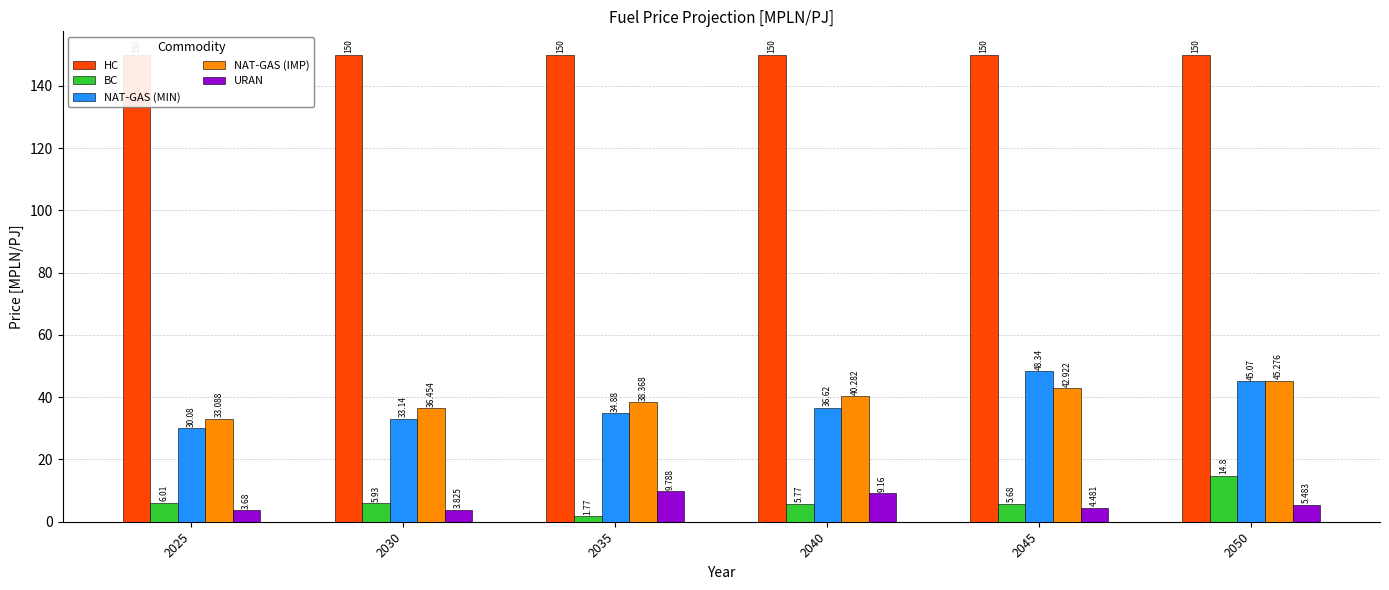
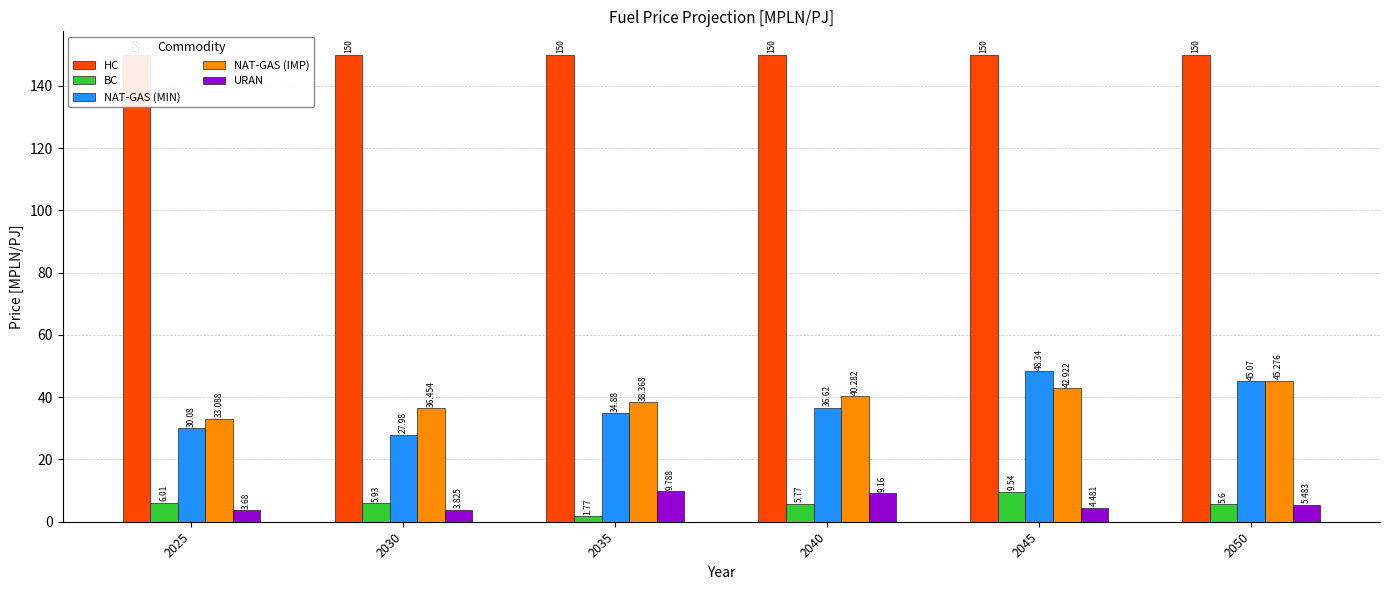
  {
    "HC": {
      "2030": 150,
      "2035": 150,
      "2040": 150,
      "2045": 150,
      "2050": 150
    },
    "BC": {
      "2025": 6.01,
      "2030": 5.93,
      "2035": 1.77,
      "2040": 5.77,
-     "2045": 5.68,
-     "2050": 14.8
+     "2045": 9.54,
+     "2050": 5.6
    },
    "NAT-GAS (MIN)": {
      "2025": 30.08,
-     "2030": 33.14,
+     "2030": 27.98,
      "2035": 34.88,
      "2040": 36.62,
      "2045": 48.34,
      "2050": 45.07
    },
    "NAT-GAS (IMP)": {
      "2025": 33.088,
      "2030": 36.454,
      "2035": 38.368,
      "2040": 40.282,
      "2045": 42.922,
      "2050": 45.276
    },
    "URAN": {
      "2025": 3.68,
      "2030": 3.825,
      "2035": 9.788,
      "2040": 9.16,
      "2045": 4.481,
      "2050": 5.483
    }
  }
